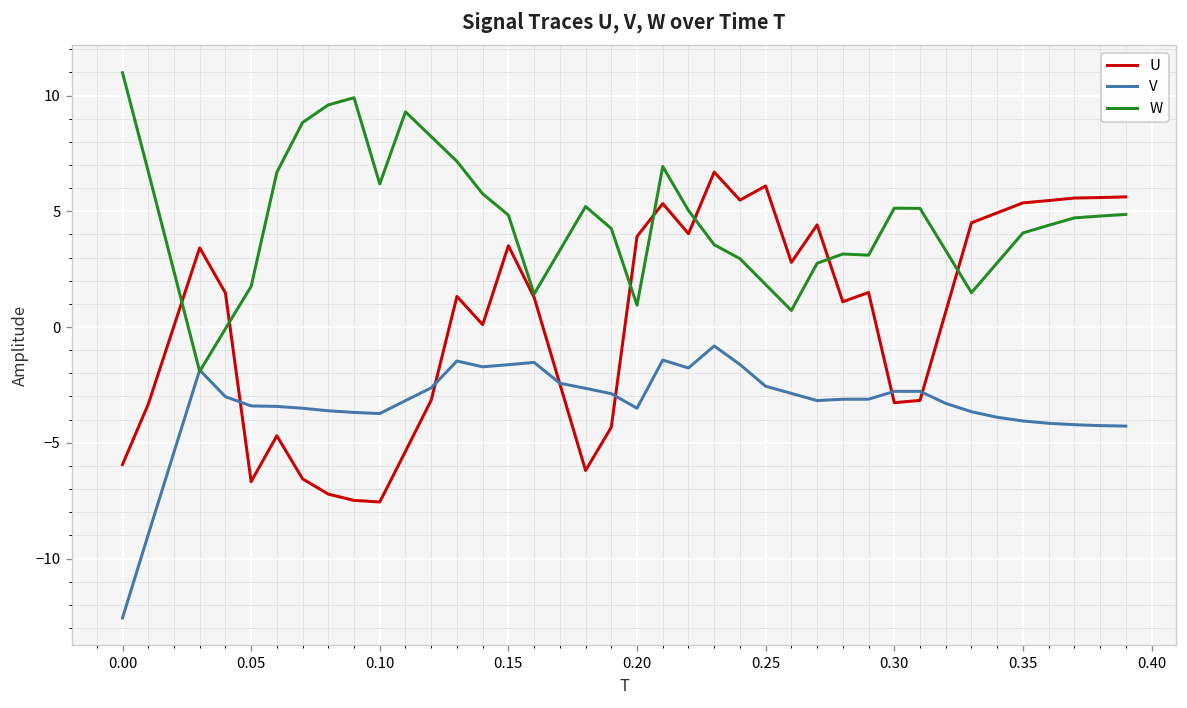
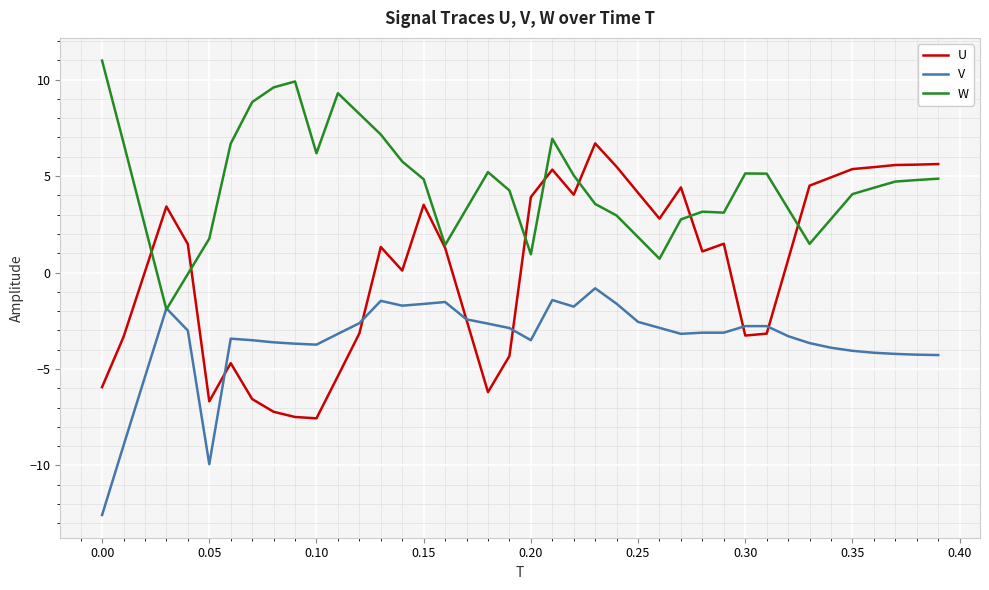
  {
    "U": {
      "0.00": -5.9,
      "0.05": -6.7,
      "0.10": -7.6,
      "0.15": 3.5,
      "0.20": 3.9,
-     "0.25": 6.1,
+     "0.25": 4.1,
      "0.30": -3.3,
      "0.35": 5.4
    },
    "V": {
      "0.00": -12.6,
-     "0.05": -3.4,
+     "0.05": -9.9,
      "0.10": -3.7,
      "0.15": -1.6,
      "0.20": -3.5,
      "0.25": -2.6,
      "0.30": -2.8,
      "0.35": -4.1
    },
    "W": {
      "0.00": 11.0,
      "0.05": 1.8,
      "0.10": 6.2,
      "0.15": 4.8,
      "0.20": 0.9,
      "0.25": 1.8,
      "0.30": 5.1,
      "0.35": 4.1
    }
  }
